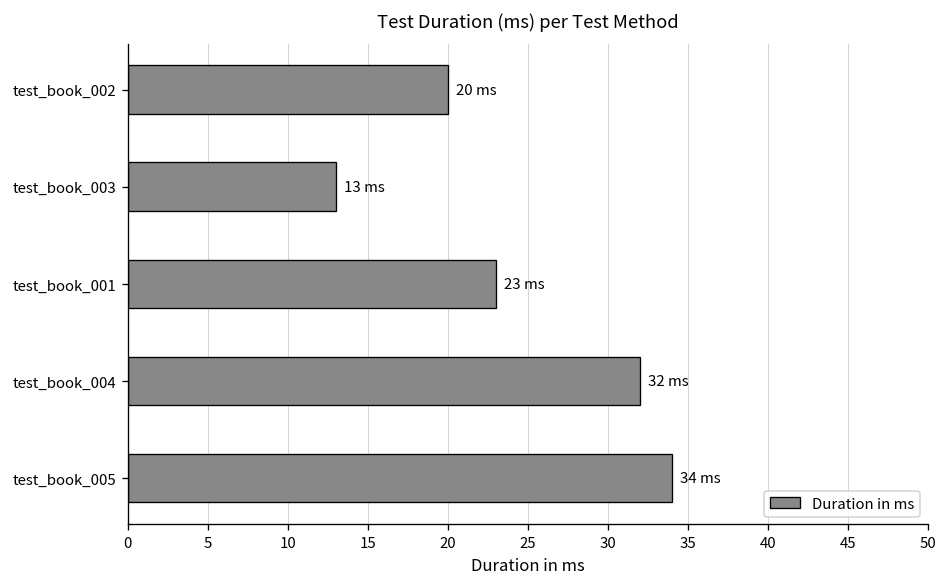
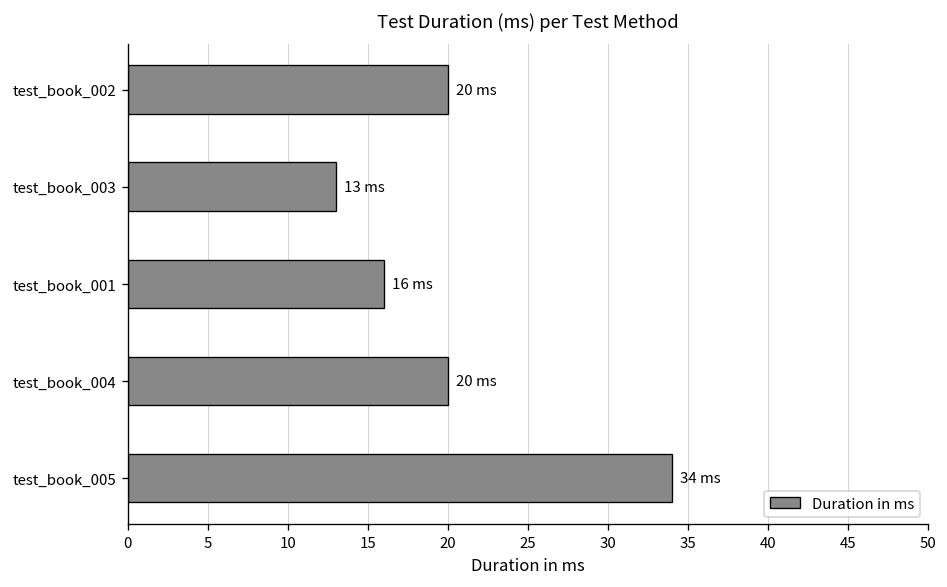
  {
    "test_book_002": 20,
    "test_book_003": 13,
-   "test_book_001": 23,
-   "test_book_004": 32,
+   "test_book_001": 16,
+   "test_book_004": 20,
    "test_book_005": 34
  }
